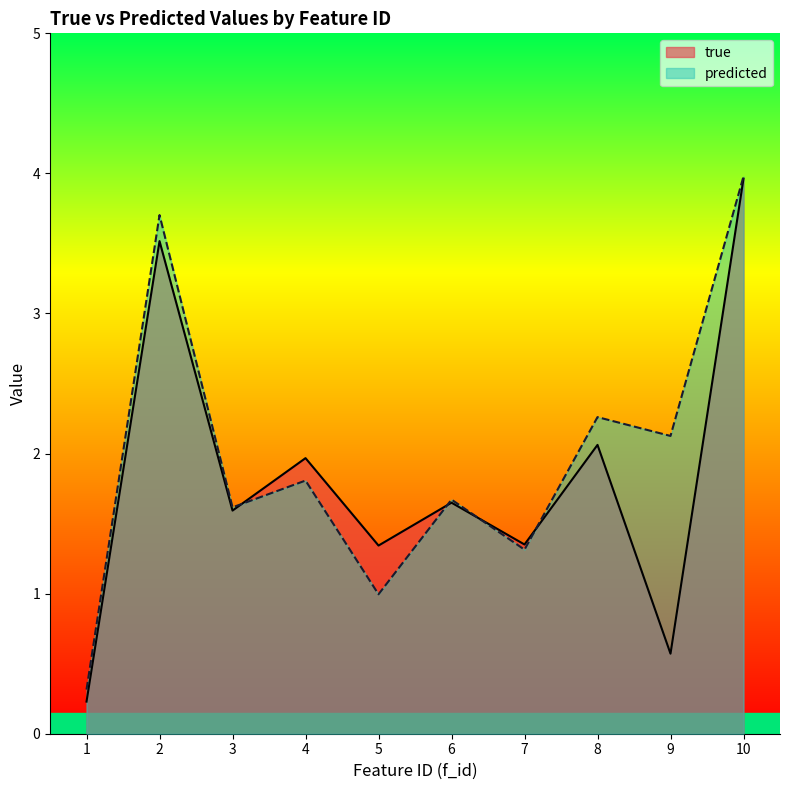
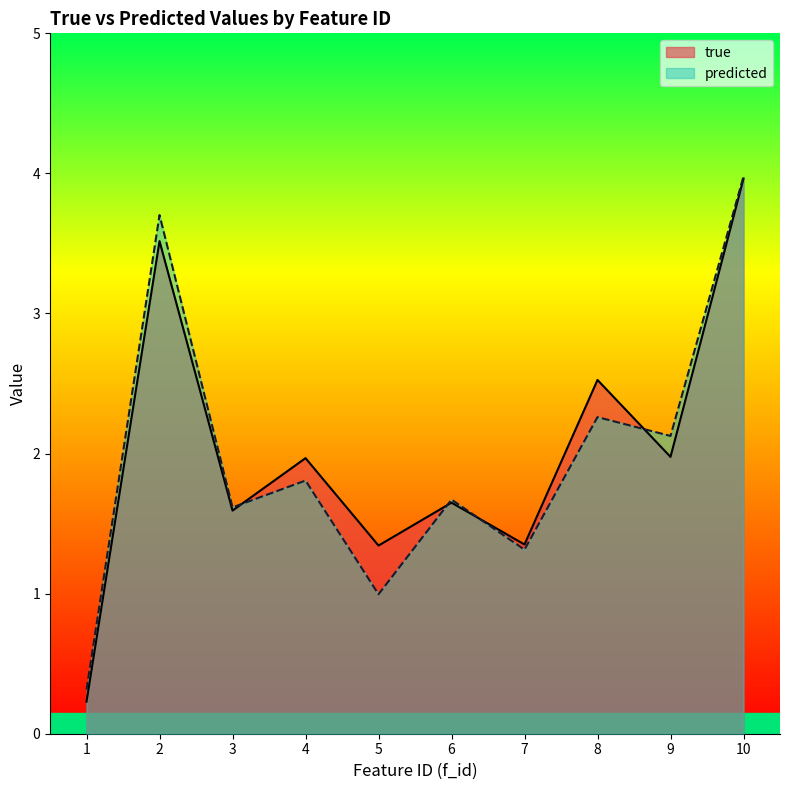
  {
    "true": {
      "1": 0.23,
      "2": 3.52,
      "3": 1.59,
      "4": 1.97,
      "5": 1.34,
      "6": 1.65,
      "7": 1.35,
-     "8": 2.06,
-     "9": 0.57
+     "8": 2.53,
+     "9": 1.98
    },
    "predicted": {
      "1": 0.32,
      "2": 3.70,
      "3": 1.62,
      "4": 1.81,
      "5": 1.00,
      "6": 1.67,
      "7": 1.31,
      "8": 2.26,
      "9": 2.13
    }
  }
